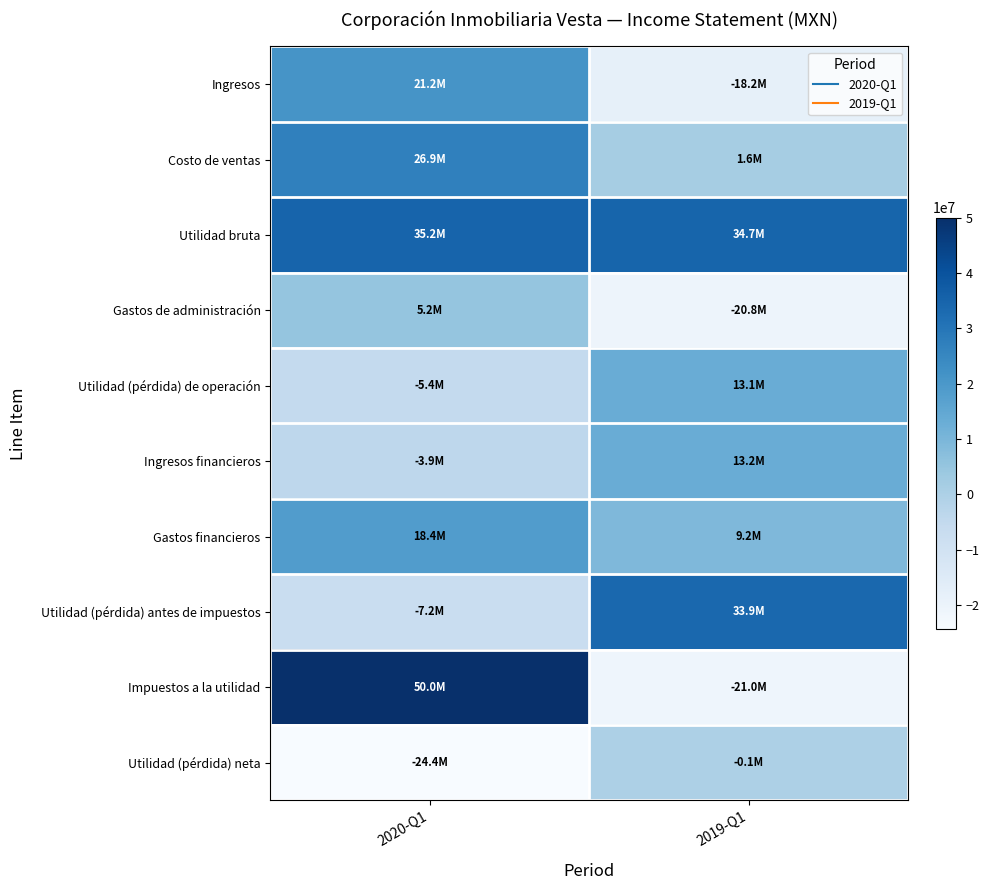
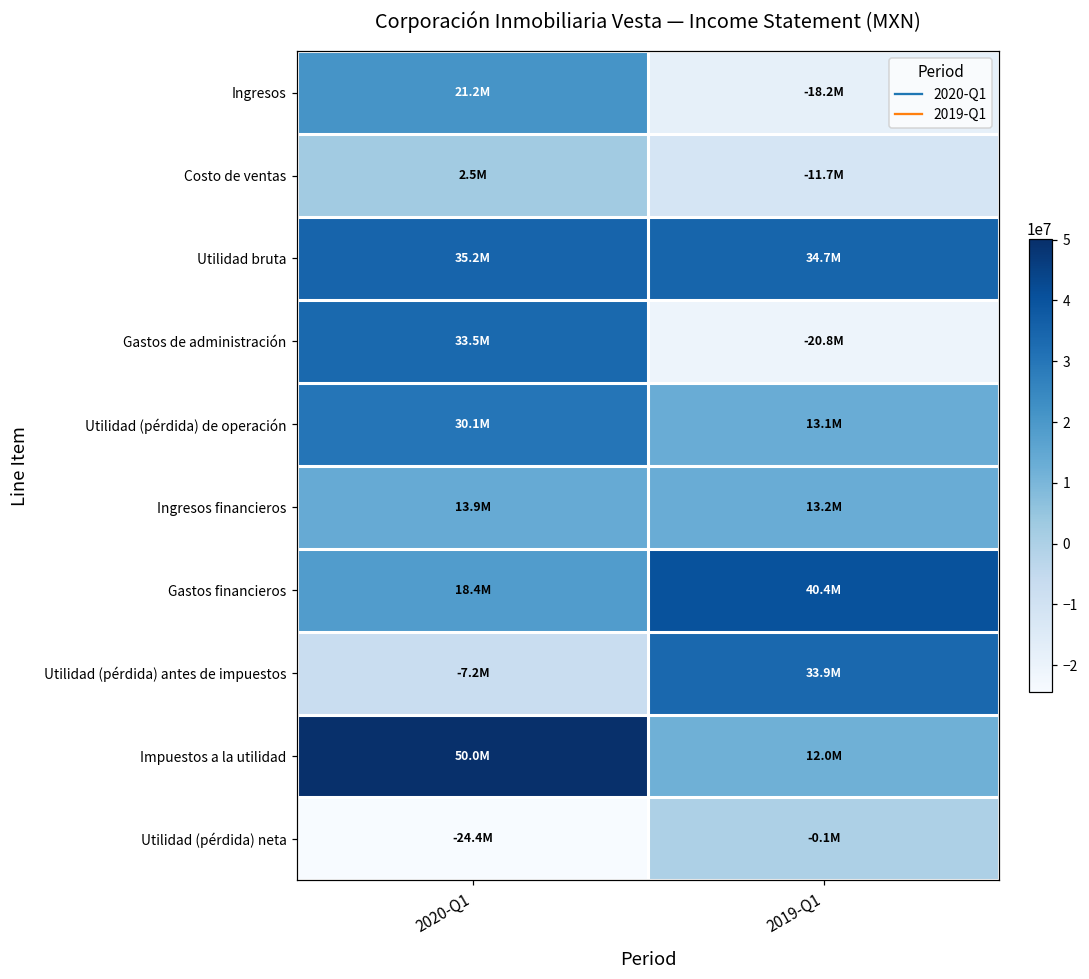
  {
    "Ingresos": {
      "2020-Q1": "21.2M",
      "2019-Q1": "-18.2M"
    },
    "Costo de ventas": {
-     "2020-Q1": "26.9M",
-     "2019-Q1": "1.6M"
+     "2020-Q1": "2.5M",
+     "2019-Q1": "-11.7M"
    },
    "Utilidad bruta": {
      "2020-Q1": "35.2M",
      "2019-Q1": "34.7M"
    },
    "Gastos de administración": {
-     "2020-Q1": "5.2M",
+     "2020-Q1": "33.5M",
      "2019-Q1": "-20.8M"
    },
    "Utilidad (pérdida) de operación": {
-     "2020-Q1": "-5.4M",
+     "2020-Q1": "30.1M",
      "2019-Q1": "13.1M"
    },
    "Ingresos financieros": {
-     "2020-Q1": "-3.9M",
+     "2020-Q1": "13.9M",
      "2019-Q1": "13.2M"
    },
    "Gastos financieros": {
      "2020-Q1": "18.4M",
-     "2019-Q1": "9.2M"
+     "2019-Q1": "40.4M"
    },
    "Utilidad (pérdida) antes de impuestos": {
      "2020-Q1": "-7.2M",
      "2019-Q1": "33.9M"
    },
    "Impuestos a la utilidad": {
      "2020-Q1": "50.0M",
-     "2019-Q1": "-21.0M"
+     "2019-Q1": "12.0M"
    },
    "Utilidad (pérdida) neta": {
      "2020-Q1": "-24.4M",
      "2019-Q1": "-0.1M"
    }
  }
